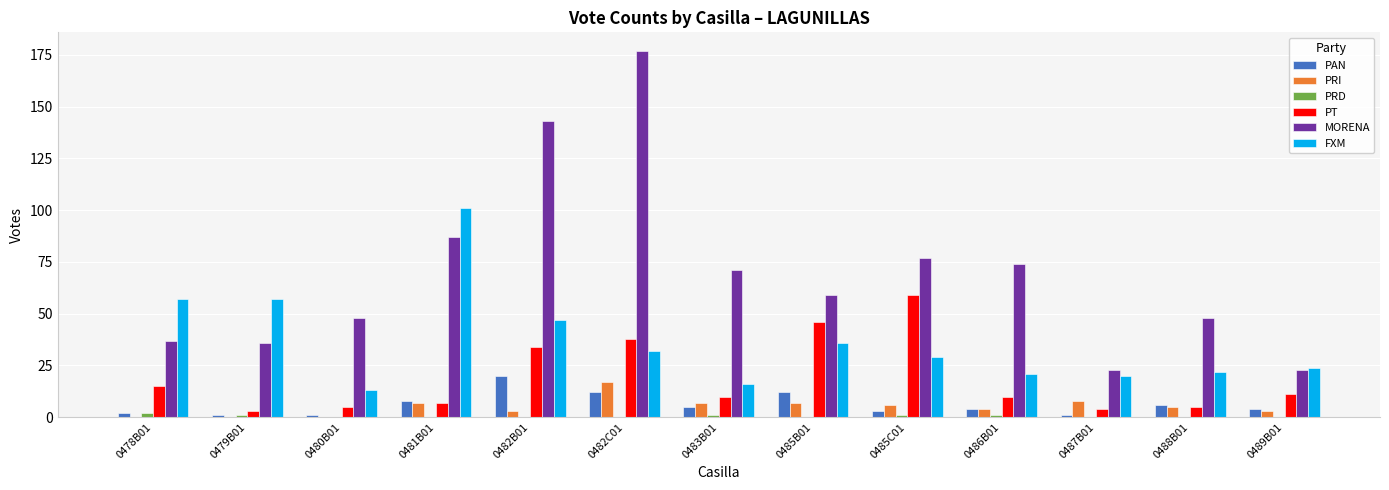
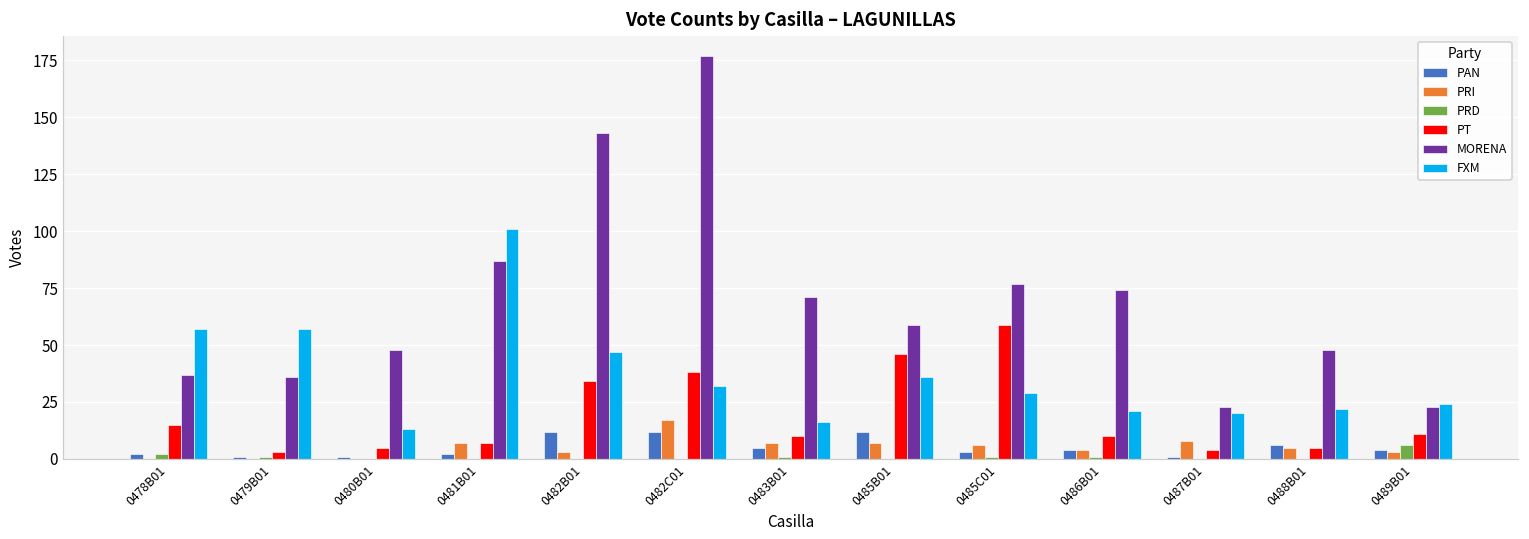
  {
    "PAN": {
      "0478B01": 2,
-     "0481B01": 8,
-     "0482B01": 20,
+     "0481B01": 2,
+     "0482B01": 12,
      "0482C01": 12,
      "0483B01": 5,
      "0485B01": 12,
      "0485C01": 3,
      "0486B01": 4,
      "0488B01": 6,
      "0489B01": 4
    },
    "PRI": {
      "0478B01": 0,
      "0479B01": 0,
      "0480B01": 0,
      "0481B01": 7,
      "0482B01": 3,
      "0482C01": 17,
      "0483B01": 7,
      "0485B01": 7,
      "0485C01": 6,
      "0486B01": 4,
      "0487B01": 8,
      "0488B01": 5,
      "0489B01": 3
    },
    "PRD": {
      "0478B01": 2,
      "0480B01": 0,
      "0481B01": 0,
      "0482B01": 0,
      "0482C01": 0,
      "0485B01": 0,
      "0487B01": 0,
      "0488B01": 0,
-     "0489B01": 0
+     "0489B01": 6
    },
    "PT": {
      "0478B01": 15,
      "0479B01": 3,
      "0480B01": 5,
      "0481B01": 7,
      "0482B01": 34,
      "0482C01": 38,
      "0483B01": 10,
      "0485B01": 46,
      "0485C01": 59,
      "0486B01": 10,
      "0487B01": 4,
      "0488B01": 5,
      "0489B01": 11
    },
    "MORENA": {
      "0478B01": 37,
      "0479B01": 36,
      "0480B01": 48,
      "0481B01": 87,
      "0482B01": 143,
      "0482C01": 177,
      "0483B01": 71,
      "0485B01": 59,
      "0485C01": 77,
      "0486B01": 74,
      "0487B01": 23,
      "0488B01": 48,
      "0489B01": 23
    },
    "FXM": {
      "0478B01": 57,
      "0479B01": 57,
      "0480B01": 13,
      "0481B01": 101,
      "0482B01": 47,
      "0482C01": 32,
      "0483B01": 16,
      "0485B01": 36,
      "0485C01": 29,
      "0486B01": 21,
      "0487B01": 20,
      "0488B01": 22,
      "0489B01": 24
    }
  }
